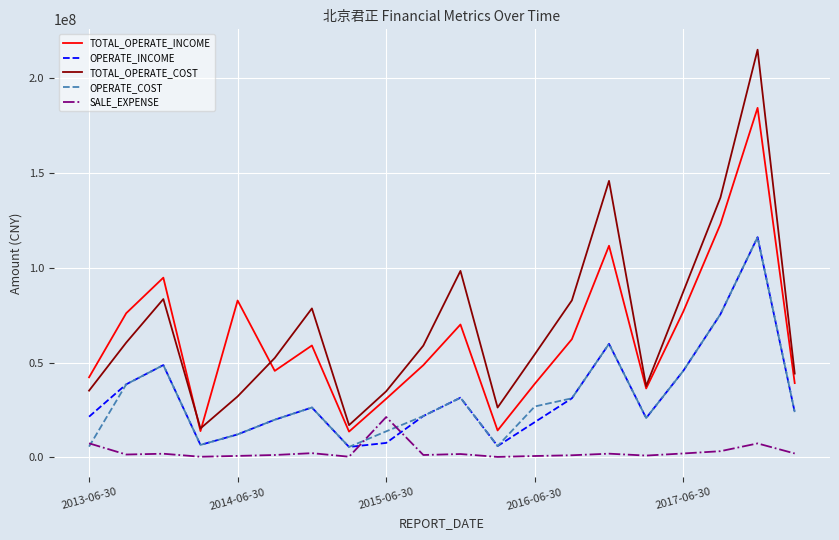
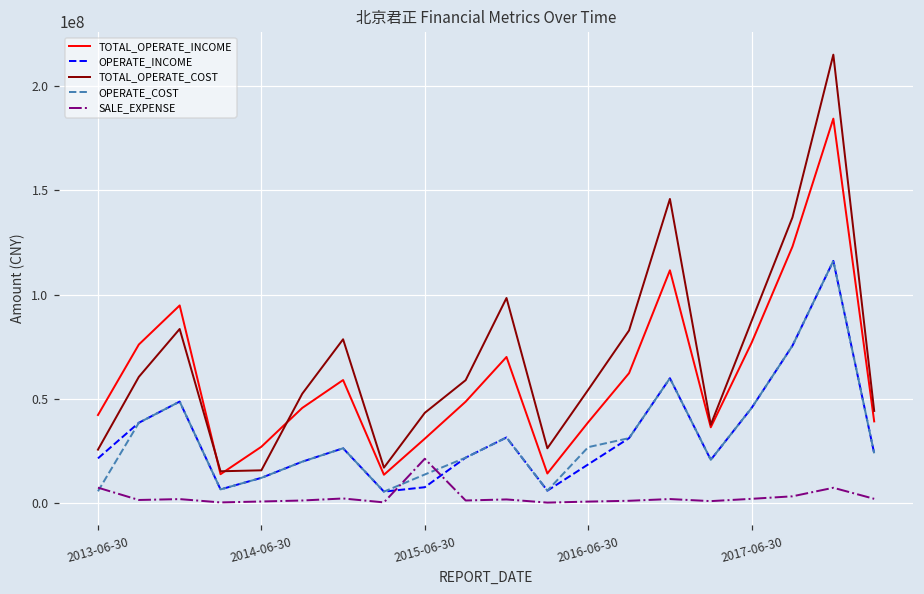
  {
    "TOTAL_OPERATE_INCOME": {
      "2013-06-30": 42000000,
-     "2014-06-30": 83000000,
+     "2014-06-30": 27000000,
      "2015-06-30": 31000000,
      "2016-06-30": 39000000,
      "2017-06-30": 77000000
    },
    "OPERATE_INCOME": {
      "2013-06-30": 21000000,
      "2015-06-30": 8000000,
      "2016-06-30": 19000000
    },
    "TOTAL_OPERATE_COST": {
-     "2013-06-30": 35000000,
-     "2014-06-30": 32000000,
-     "2015-06-30": 35000000,
+     "2013-06-30": 26000000,
+     "2014-06-30": 16000000,
+     "2015-06-30": 43000000,
      "2016-06-30": 54000000,
      "2017-06-30": 87000000
    },
    "OPERATE_COST": {
      "2013-06-30": 6000000,
      "2015-06-30": 14000000,
      "2016-06-30": 27000000
    },
    "SALE_EXPENSE": {
      "2013-06-30": 7000000,
      "2014-06-30": 1000000,
      "2015-06-30": 21000000,
      "2016-06-30": 1000000,
      "2017-06-30": 2000000
    }
  }
